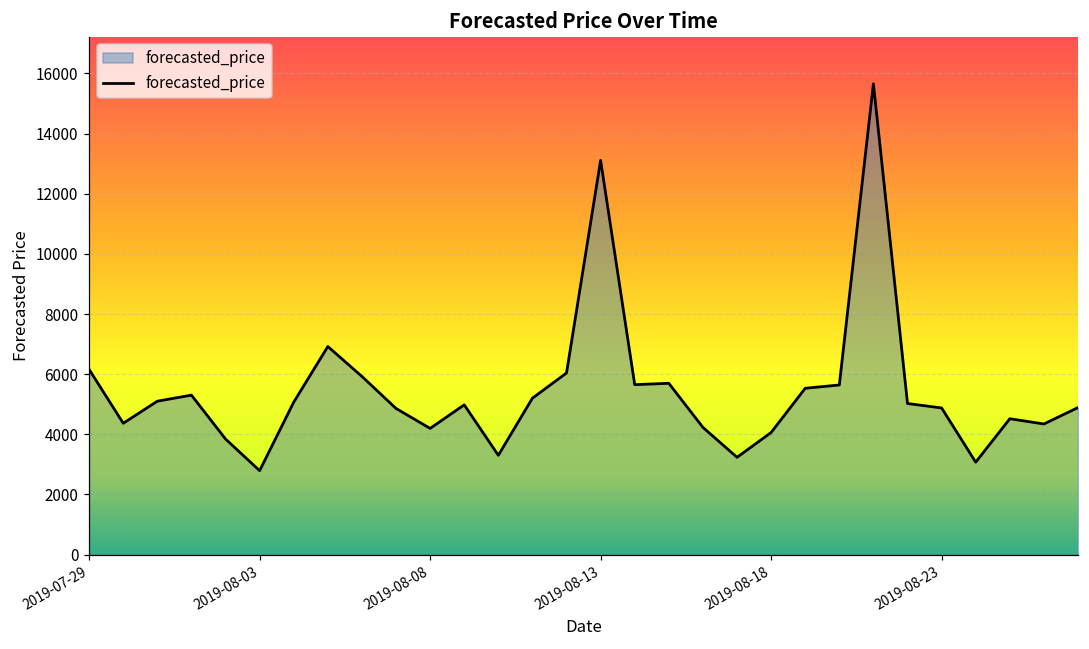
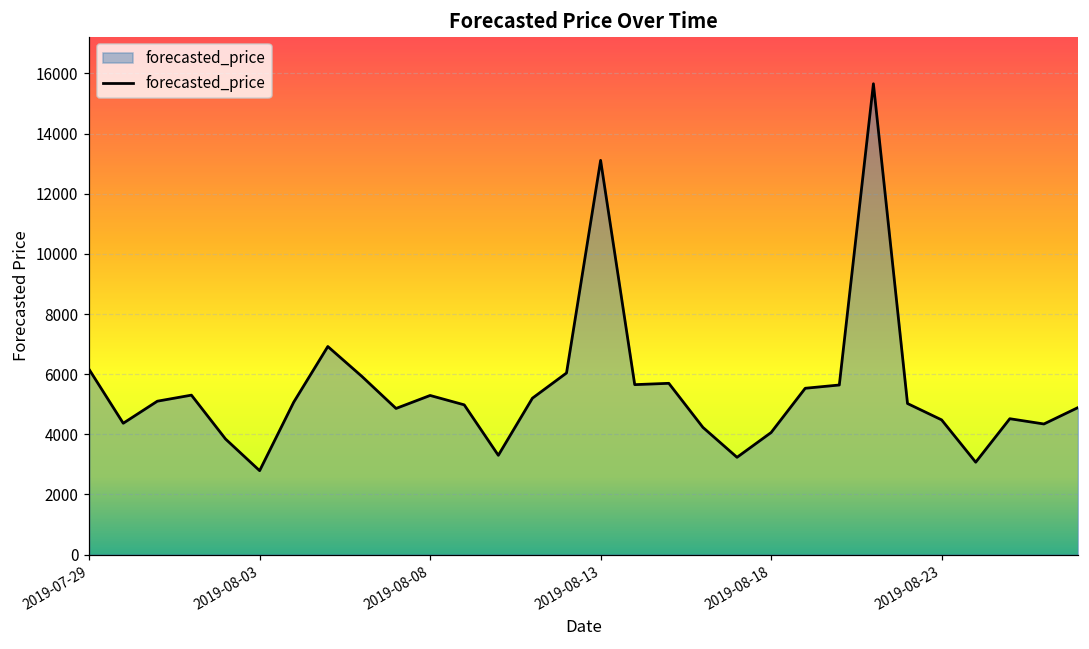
  {
    "2019-07-29": 6200,
    "2019-08-03": 2800,
-   "2019-08-08": 4200,
+   "2019-08-08": 5300,
    "2019-08-13": 13100,
    "2019-08-18": 4100,
-   "2019-08-23": 4900
+   "2019-08-23": 4500
  }
